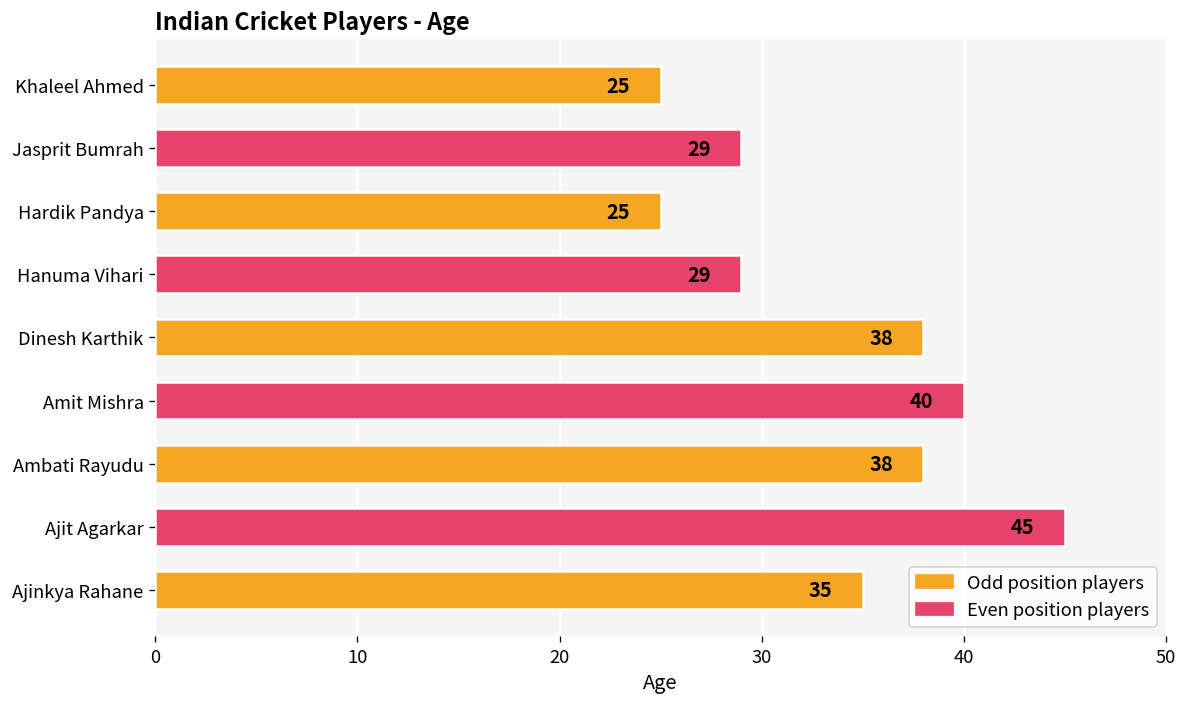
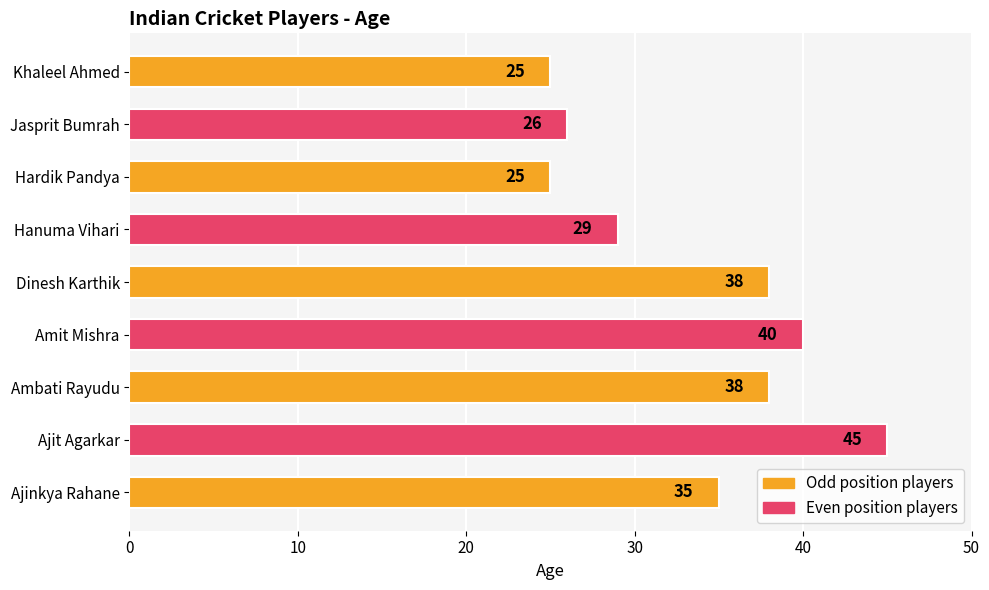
  {
    "Khaleel Ahmed": 25,
-   "Jasprit Bumrah": 29,
+   "Jasprit Bumrah": 26,
    "Hardik Pandya": 25,
    "Hanuma Vihari": 29,
    "Dinesh Karthik": 38,
    "Amit Mishra": 40,
    "Ambati Rayudu": 38,
    "Ajit Agarkar": 45,
    "Ajinkya Rahane": 35
  }
